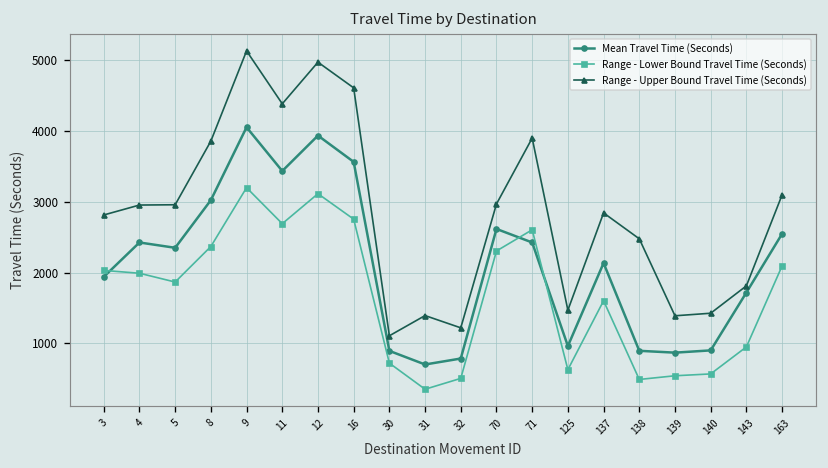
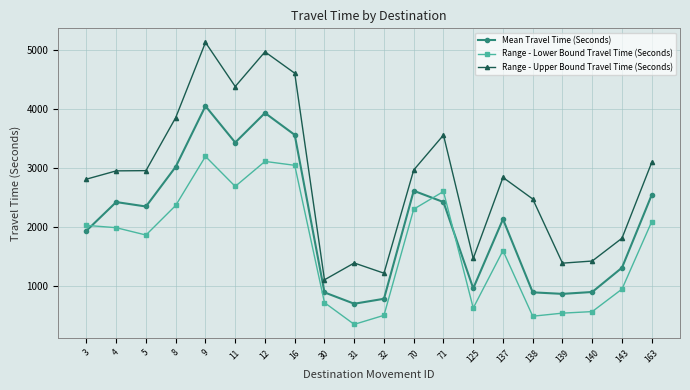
  {
    "Mean Travel Time (Seconds)": {
      "3": 1900,
      "4": 2400,
      "5": 2300,
      "8": 3000,
      "9": 4000,
      "11": 3400,
      "12": 3900,
      "16": 3600,
      "30": 900,
      "31": 700,
      "32": 800,
      "70": 2600,
      "71": 2400,
      "125": 1000,
      "137": 2100,
      "138": 900,
      "139": 900,
      "140": 900,
-     "143": 1700,
+     "143": 1300,
      "163": 2500
    },
    "Range - Lower Bound Travel Time (Seconds)": {
      "3": 2000,
      "4": 2000,
      "5": 1900,
      "8": 2400,
      "9": 3200,
      "11": 2700,
      "12": 3100,
-     "16": 2800,
+     "16": 3000,
      "30": 700,
      "31": 400,
      "32": 500,
      "70": 2300,
      "71": 2600,
      "125": 600,
      "137": 1600,
      "138": 500,
      "139": 500,
      "140": 600,
      "143": 1000,
      "163": 2100
    },
    "Range - Upper Bound Travel Time (Seconds)": {
      "3": 2800,
      "4": 3000,
      "5": 3000,
      "8": 3900,
      "9": 5100,
      "11": 4400,
      "12": 5000,
      "16": 4600,
      "30": 1100,
      "31": 1400,
      "32": 1200,
      "70": 3000,
-     "71": 3900,
+     "71": 3600,
      "125": 1500,
      "137": 2800,
      "138": 2500,
      "139": 1400,
      "140": 1400,
      "143": 1800,
      "163": 3100
    }
  }
